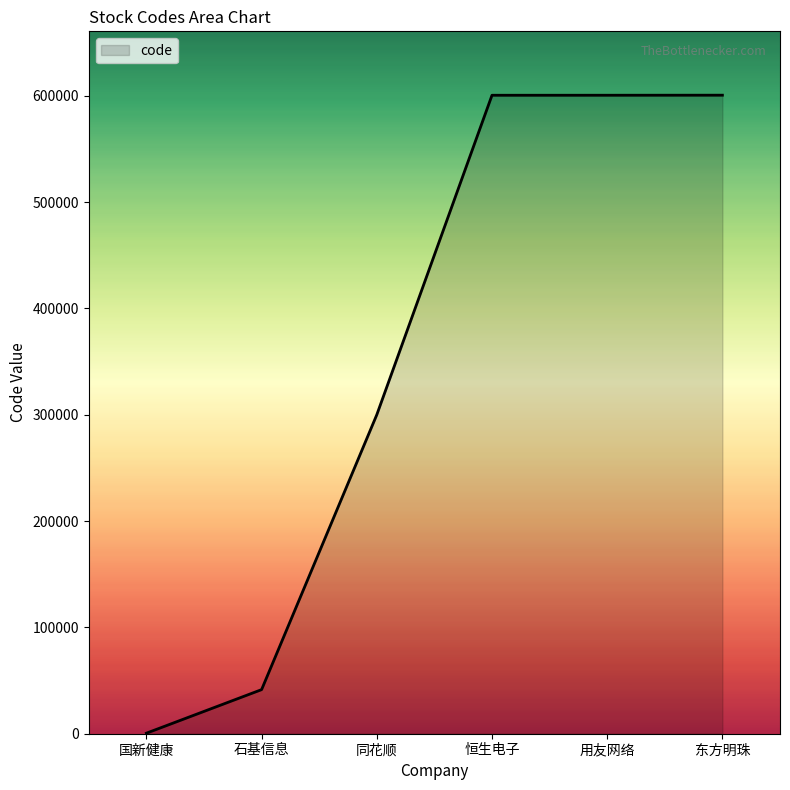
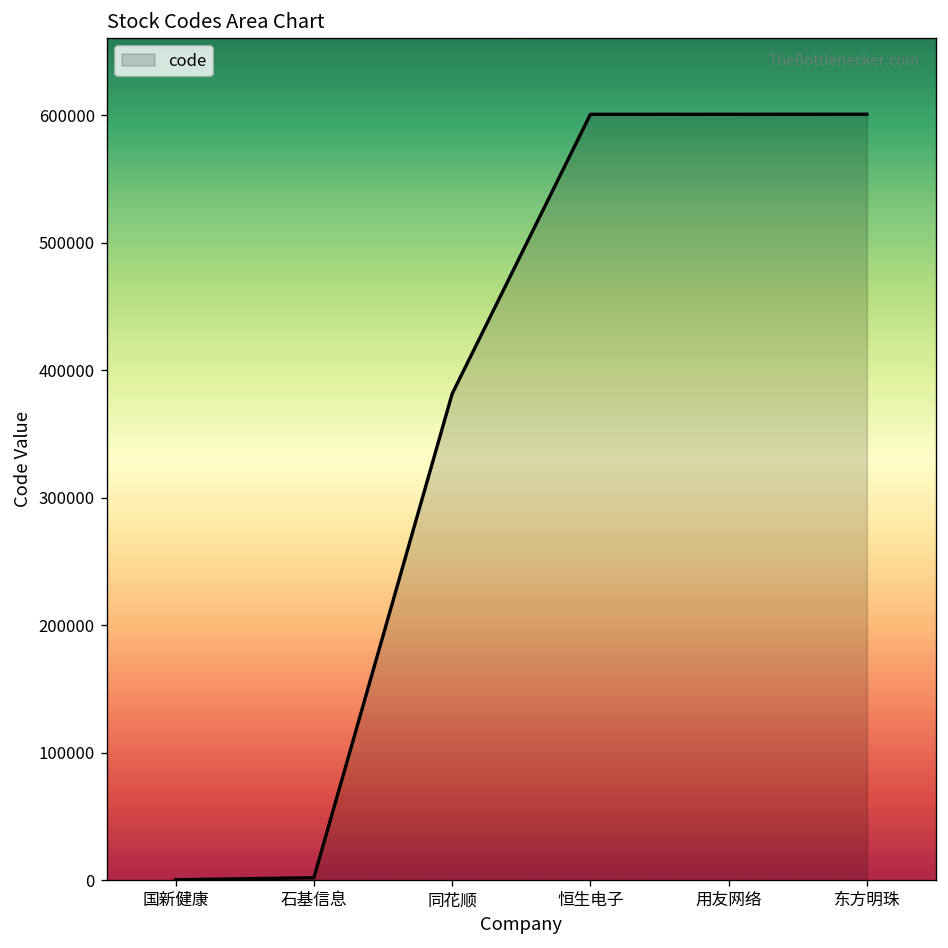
  {
    "国新健康": 1000,
-   "石基信息": 41000,
-   "同花顺": 300000,
+   "石基信息": 2000,
+   "同花顺": 381000,
    "恒生电子": 601000,
    "用友网络": 601000,
    "东方明珠": 601000
  }
